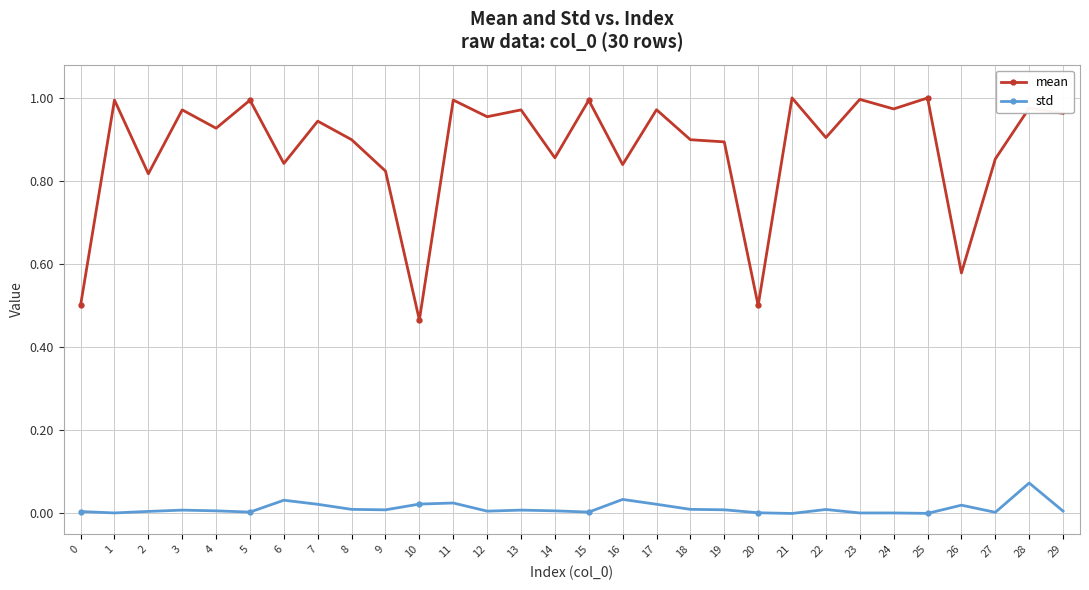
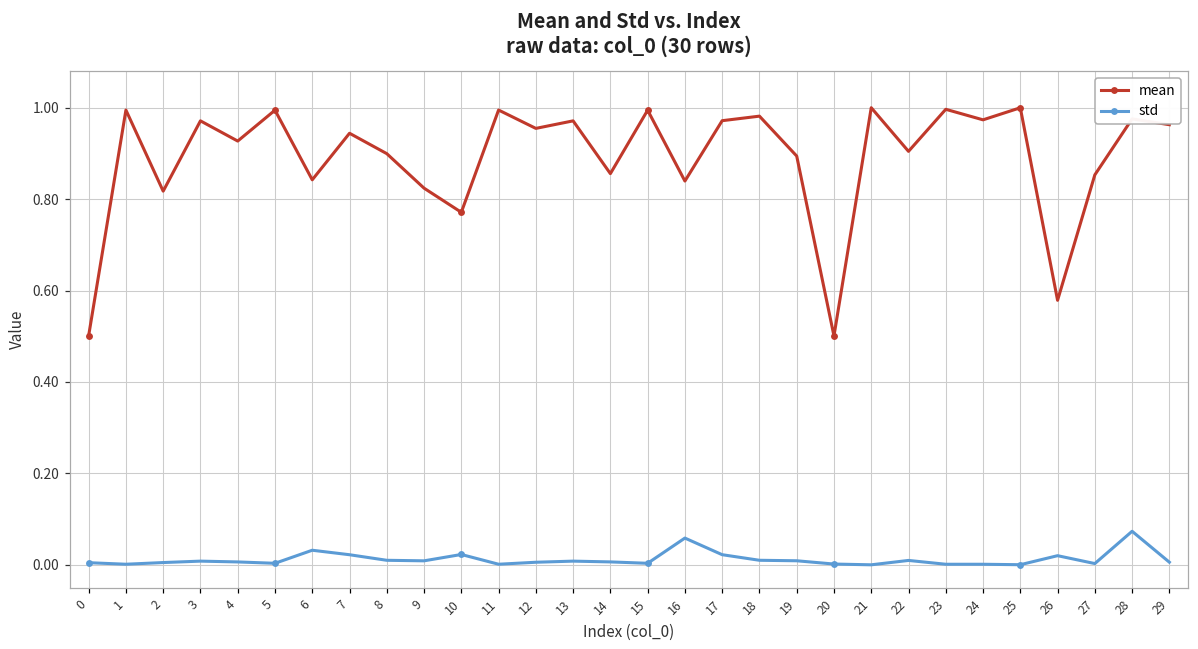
  {
    "mean": {
      "0": 0.50,
      "1": 0.99,
      "2": 0.82,
      "3": 0.97,
      "4": 0.93,
      "5": 0.99,
      "6": 0.84,
      "7": 0.94,
      "8": 0.90,
      "9": 0.82,
-     "10": 0.47,
+     "10": 0.77,
      "11": 0.99,
      "12": 0.95,
      "13": 0.97,
      "14": 0.86,
      "15": 0.99,
      "16": 0.84,
      "17": 0.97,
-     "18": 0.90,
+     "18": 0.98,
      "19": 0.89,
      "20": 0.50,
      "21": 1.00,
      "22": 0.90,
      "23": 1.00,
      "24": 0.97,
      "25": 1.00,
      "26": 0.58,
      "27": 0.85,
      "29": 0.96
    },
    "std": {
      "0": 0.00,
      "1": 0.00,
      "2": 0.00,
      "3": 0.01,
      "4": 0.01,
      "5": 0.00,
      "6": 0.03,
      "7": 0.02,
      "8": 0.01,
      "9": 0.01,
      "10": 0.02,
-     "11": 0.03,
+     "11": 0.00,
      "12": 0.01,
      "13": 0.01,
      "14": 0.01,
      "15": 0.00,
-     "16": 0.03,
+     "16": 0.06,
      "17": 0.02,
      "18": 0.01,
      "19": 0.01,
      "20": 0.00,
      "21": 0.00,
      "22": 0.01,
      "23": 0.00,
      "24": 0.00,
      "25": 0.00,
      "26": 0.02,
      "27": 0.00,
      "28": 0.07,
      "29": 0.01
    }
  }
